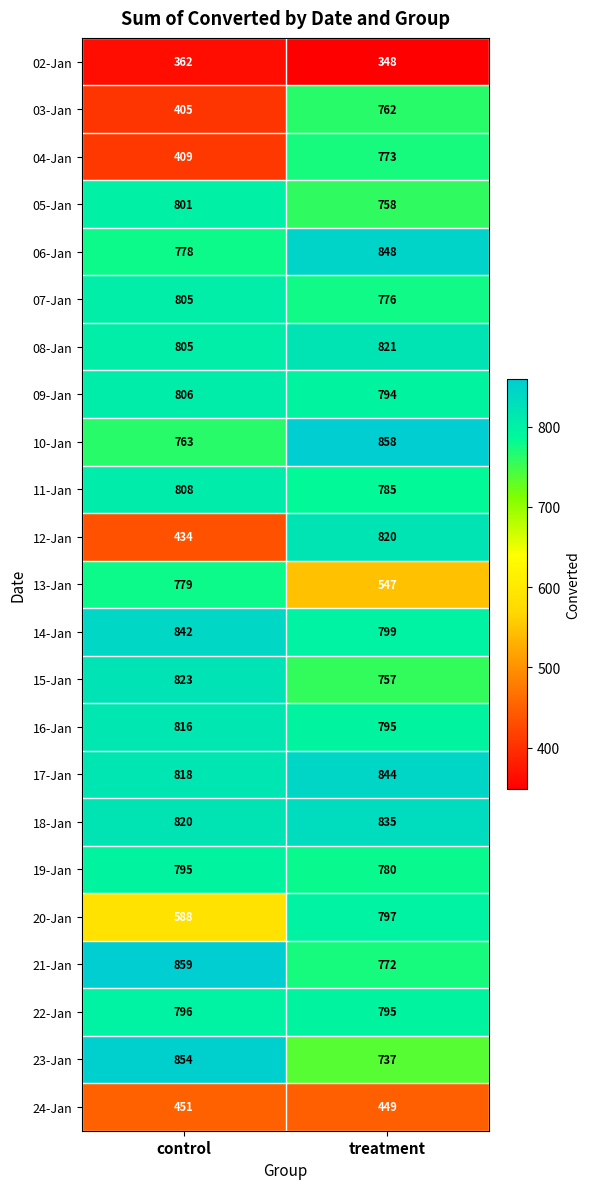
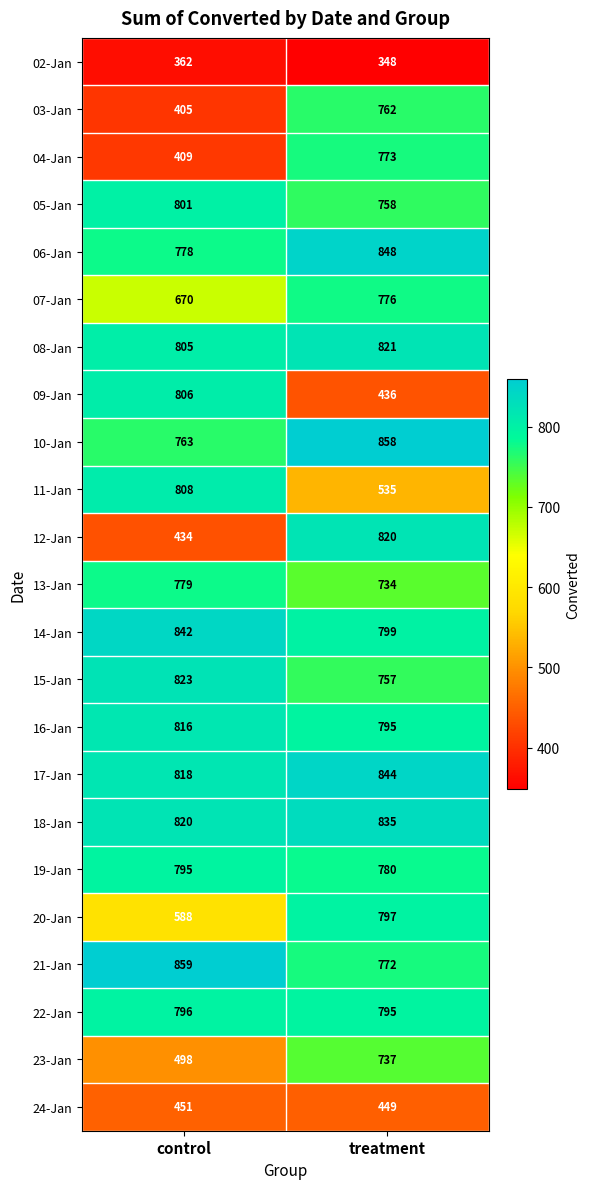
  {
    "02-Jan": {
      "control": 362,
      "treatment": 348
    },
    "03-Jan": {
      "control": 405,
      "treatment": 762
    },
    "04-Jan": {
      "control": 409,
      "treatment": 773
    },
    "05-Jan": {
      "control": 801,
      "treatment": 758
    },
    "06-Jan": {
      "control": 778,
      "treatment": 848
    },
    "07-Jan": {
-     "control": 805,
+     "control": 670,
      "treatment": 776
    },
    "08-Jan": {
      "control": 805,
      "treatment": 821
    },
    "09-Jan": {
      "control": 806,
-     "treatment": 794
+     "treatment": 436
    },
    "10-Jan": {
      "control": 763,
      "treatment": 858
    },
    "11-Jan": {
      "control": 808,
-     "treatment": 785
+     "treatment": 535
    },
    "12-Jan": {
      "control": 434,
      "treatment": 820
    },
    "13-Jan": {
      "control": 779,
-     "treatment": 547
+     "treatment": 734
    },
    "14-Jan": {
      "control": 842,
      "treatment": 799
    },
    "15-Jan": {
      "control": 823,
      "treatment": 757
    },
    "16-Jan": {
      "control": 816,
      "treatment": 795
    },
    "17-Jan": {
      "control": 818,
      "treatment": 844
    },
    "18-Jan": {
      "control": 820,
      "treatment": 835
    },
    "19-Jan": {
      "control": 795,
      "treatment": 780
    },
    "20-Jan": {
      "control": 588,
      "treatment": 797
    },
    "21-Jan": {
      "control": 859,
      "treatment": 772
    },
    "22-Jan": {
      "control": 796,
      "treatment": 795
    },
    "23-Jan": {
-     "control": 854,
+     "control": 498,
      "treatment": 737
    },
    "24-Jan": {
      "control": 451,
      "treatment": 449
    }
  }
